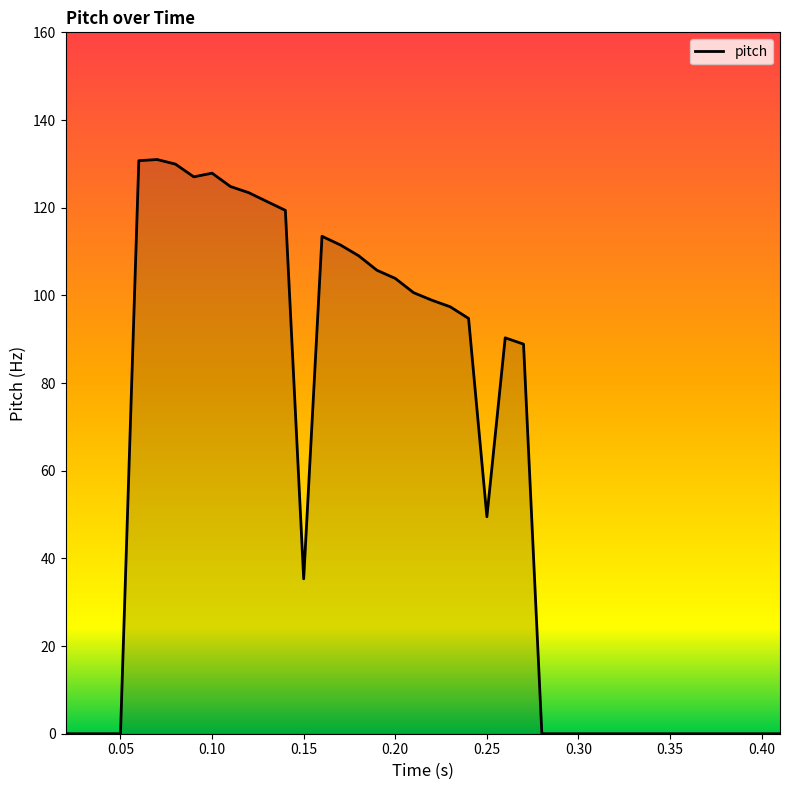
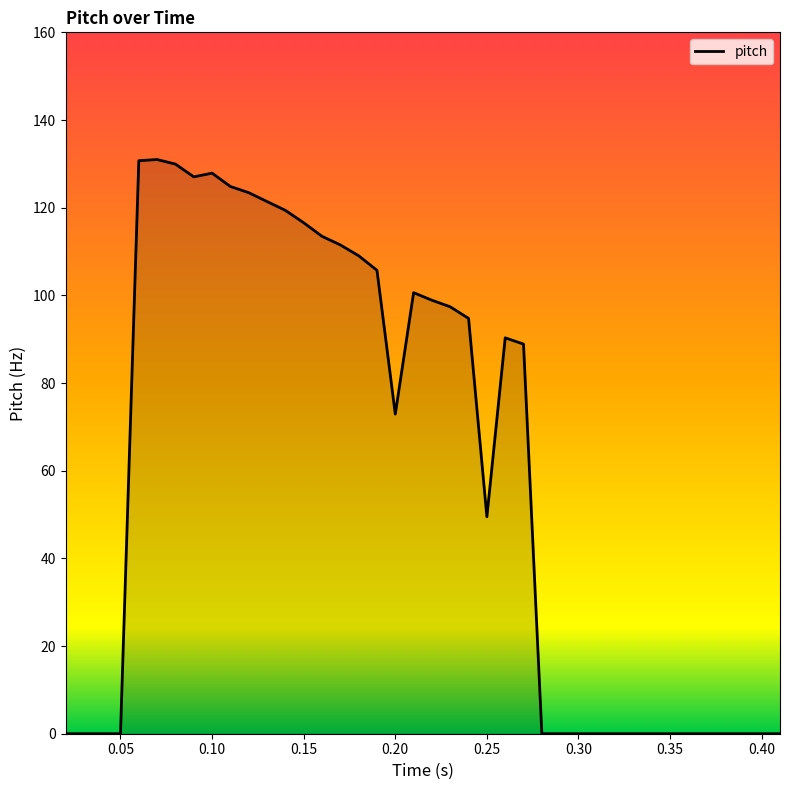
  {
    "0.05": 0,
    "0.10": 128,
-   "0.15": 35,
-   "0.20": 104,
+   "0.15": 117,
+   "0.20": 73,
    "0.25": 49,
    "0.30": 0,
    "0.35": 0,
    "0.40": 0
  }
